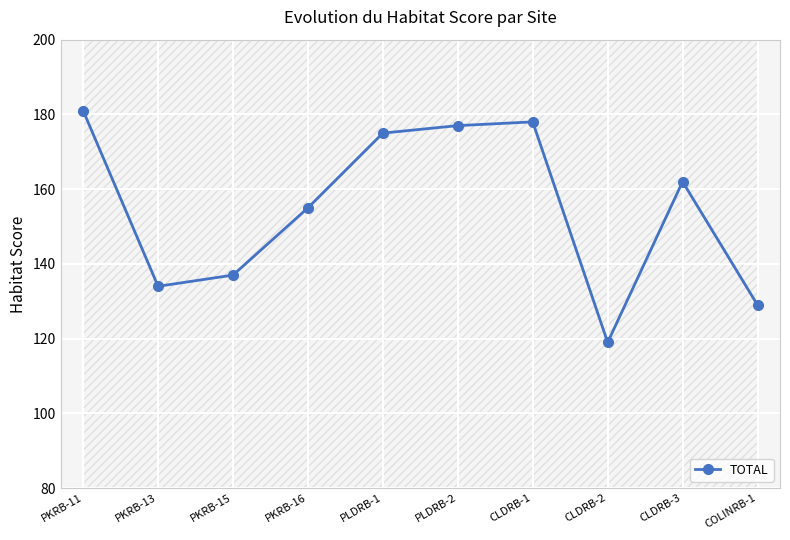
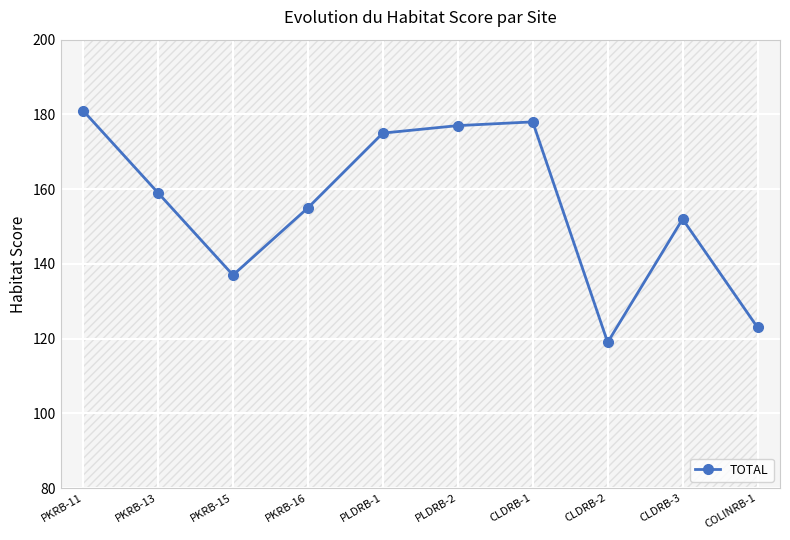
  {
    "TOTAL": {
      "PKRB-11": 181,
-     "PKRB-13": 134,
+     "PKRB-13": 159,
      "PKRB-15": 137,
      "PKRB-16": 155,
      "PLDRB-1": 175,
      "PLDRB-2": 177,
      "CLDRB-1": 178,
      "CLDRB-2": 119,
-     "CLDRB-3": 162,
-     "COLINRB-1": 129
+     "CLDRB-3": 152,
+     "COLINRB-1": 123
    }
  }
